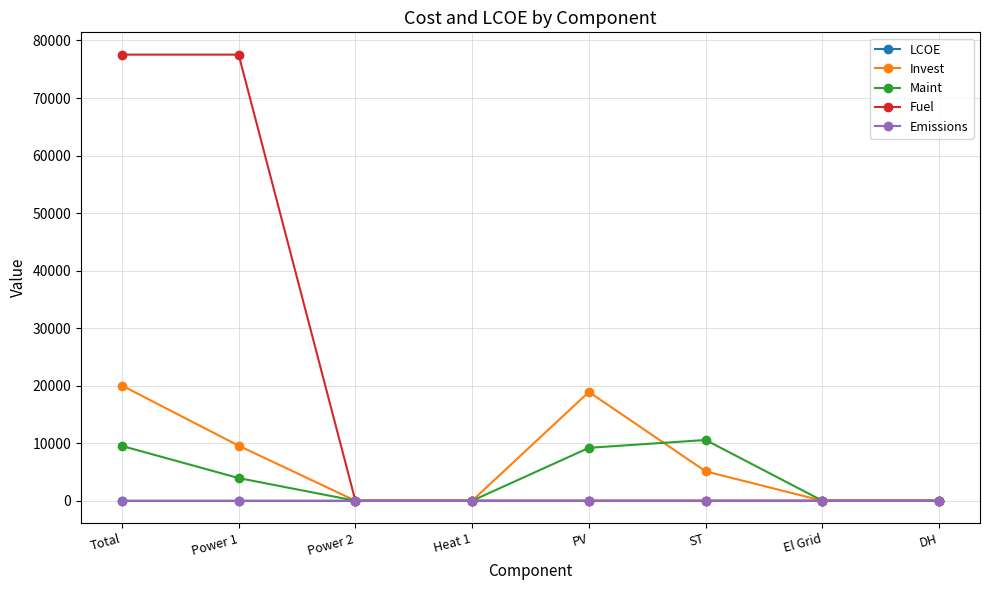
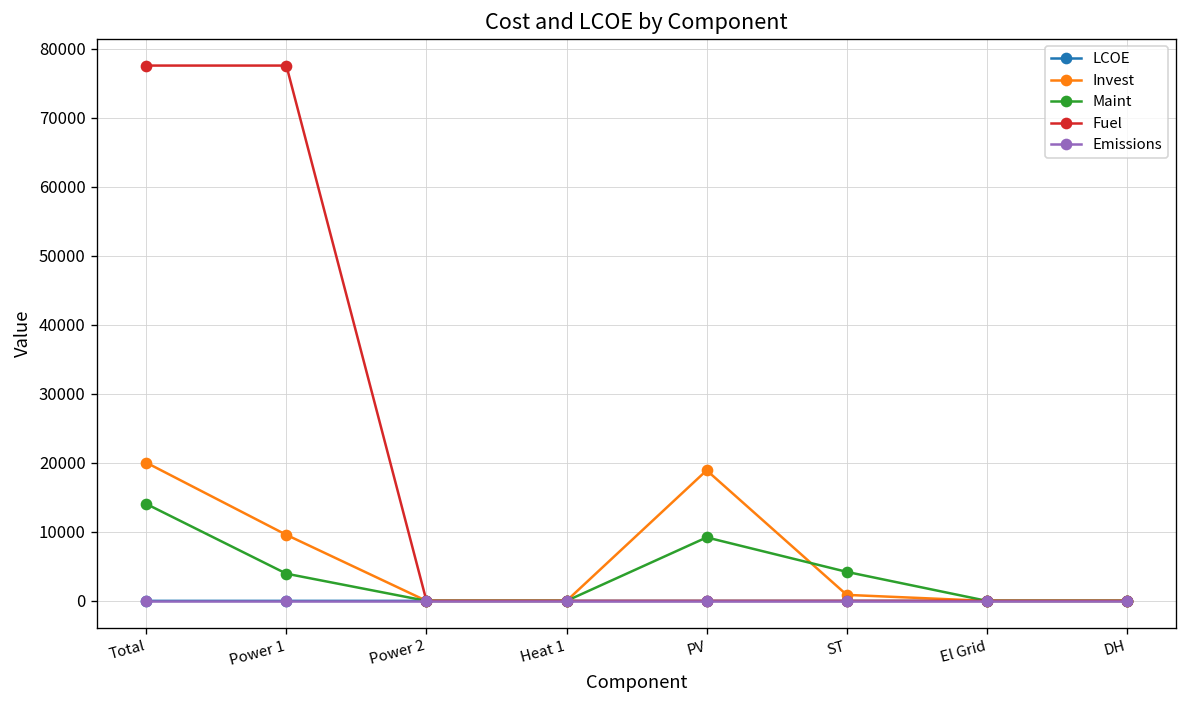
  {
    "Emissions": {
      "Total": 0,
      "Power 1": 0
    },
    "Invest": {
      "Total": 20000,
      "Power 1": 10000,
      "PV": 19000,
-     "ST": 5000
+     "ST": 1000
    },
    "Maint": {
-     "Total": 10000,
+     "Total": 14000,
      "Power 1": 4000,
      "PV": 9000,
-     "ST": 11000
+     "ST": 4000
    },
    "Fuel": {
      "Total": 78000,
      "Power 1": 78000
    }
  }
